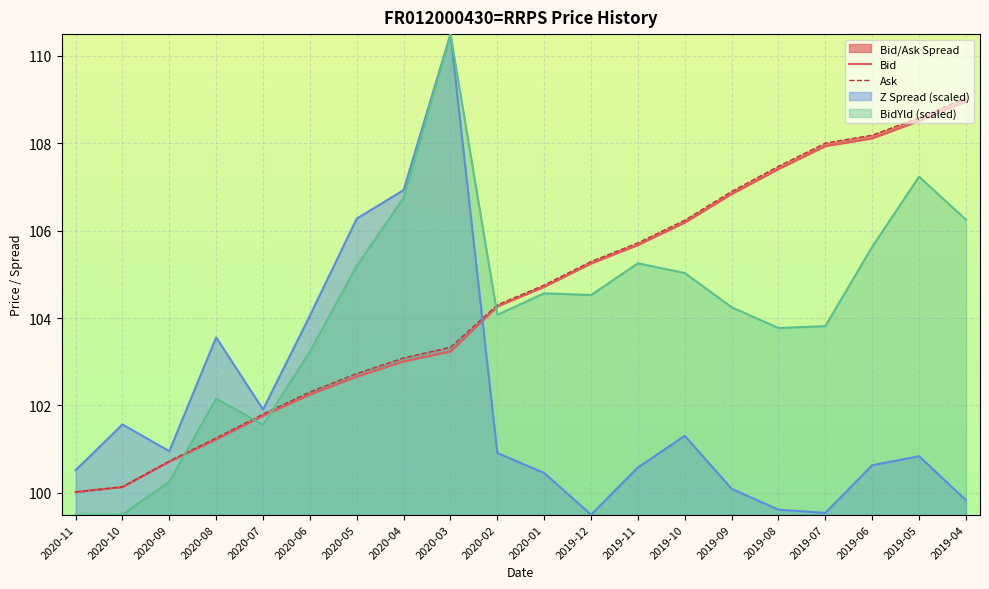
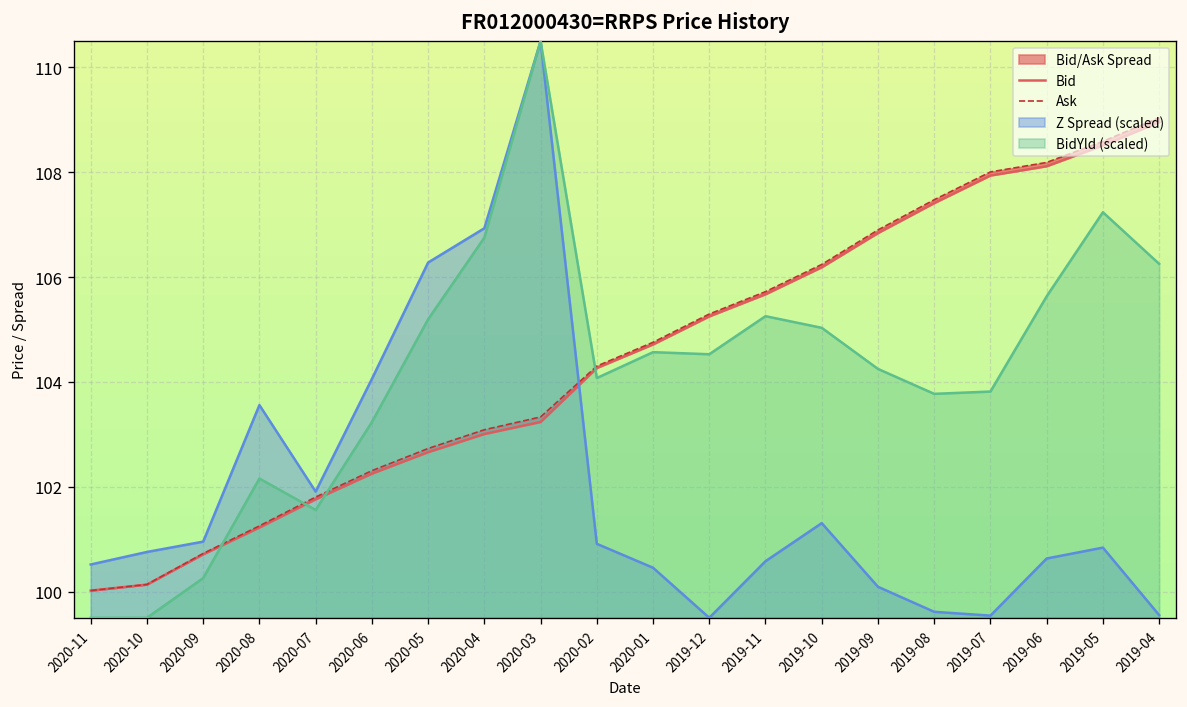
  {
    "Z Spread (scaled)": {
      "2020-11": 100.5,
-     "2020-10": 101.6,
+     "2020-10": 100.8,
      "2020-09": 101.0,
      "2020-08": 103.6,
      "2020-07": 101.9,
      "2020-06": 104.1,
      "2020-05": 106.3,
      "2020-04": 106.9,
      "2020-02": 100.9,
      "2020-01": 100.5,
      "2019-12": 99.5,
      "2019-11": 100.6,
      "2019-10": 101.3,
      "2019-09": 100.1,
      "2019-08": 99.6,
      "2019-07": 99.5,
      "2019-06": 100.6,
      "2019-05": 100.8,
-     "2019-04": 99.8
+     "2019-04": 99.6
    },
    "BidYld (scaled)": {
      "2020-11": 99.5,
      "2020-10": 99.5,
      "2020-09": 100.3,
      "2020-08": 102.2,
      "2020-07": 101.6,
      "2020-06": 103.2,
      "2020-05": 105.2,
      "2020-04": 106.8,
      "2020-02": 104.1,
      "2020-01": 104.6,
      "2019-12": 104.5,
      "2019-11": 105.3,
      "2019-10": 105.0,
      "2019-09": 104.2,
      "2019-08": 103.8,
      "2019-07": 103.8,
      "2019-06": 105.6,
      "2019-05": 107.2,
      "2019-04": 106.3
    }
  }
